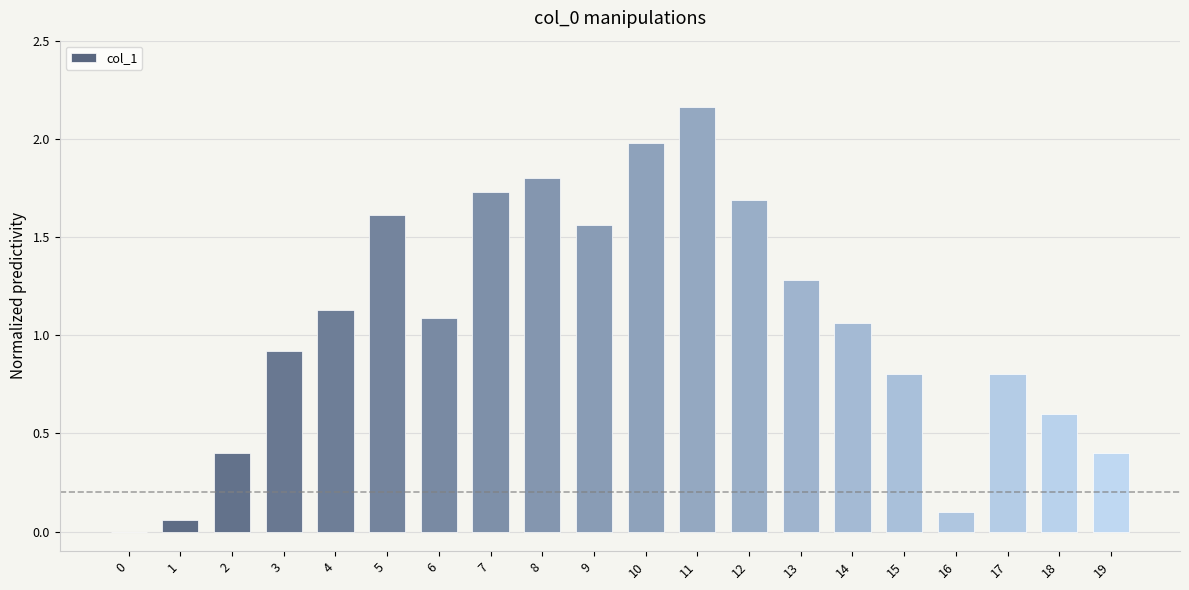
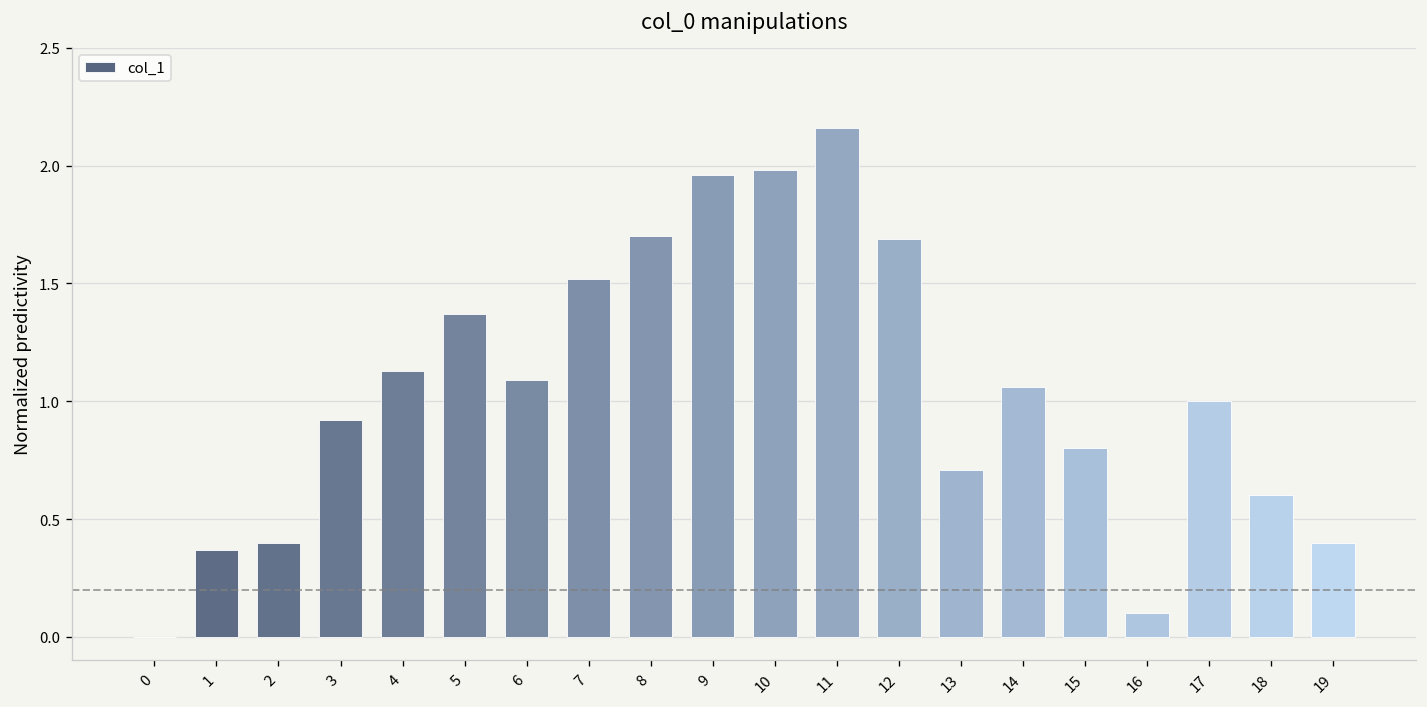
  {
    "0": 0.00,
-   "1": 0.06,
+   "1": 0.37,
    "2": 0.40,
    "3": 0.92,
    "4": 1.13,
-   "5": 1.61,
+   "5": 1.37,
    "6": 1.09,
-   "7": 1.73,
-   "8": 1.8,
-   "9": 1.56,
+   "7": 1.52,
+   "8": 1.7,
+   "9": 1.96,
    "10": 1.98,
    "11": 2.16,
    "12": 1.69,
-   "13": 1.28,
+   "13": 0.71,
    "14": 1.06,
    "15": 0.80,
    "16": 0.10,
-   "17": 0.8,
+   "17": 1.0,
    "18": 0.60,
    "19": 0.40
  }
